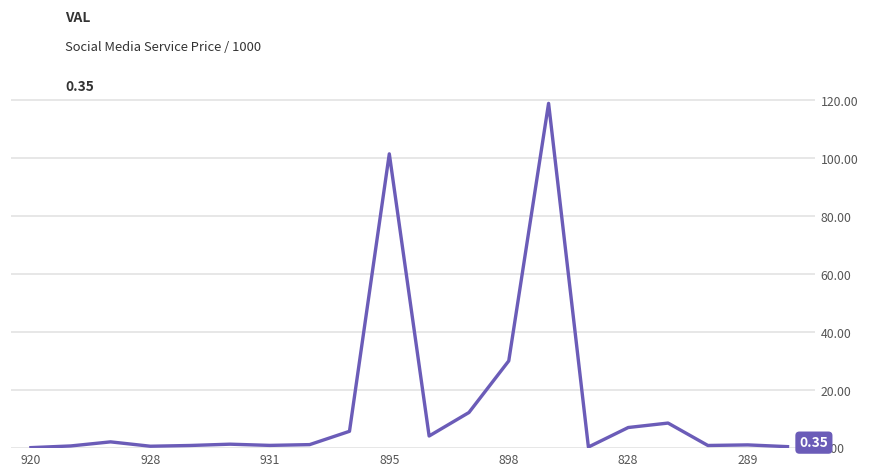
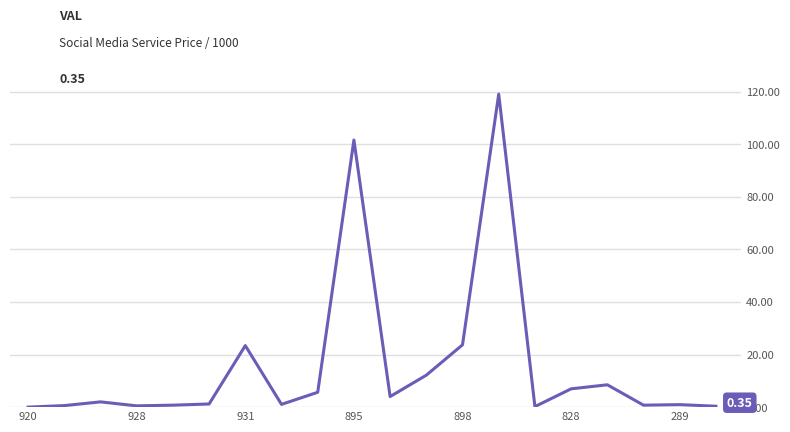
  {
    "920": 0,
    "928": 0,
-   "931": 1,
+   "931": 23,
    "895": 102,
-   "898": 30,
+   "898": 24,
    "828": 7,
    "289": 1
  }
